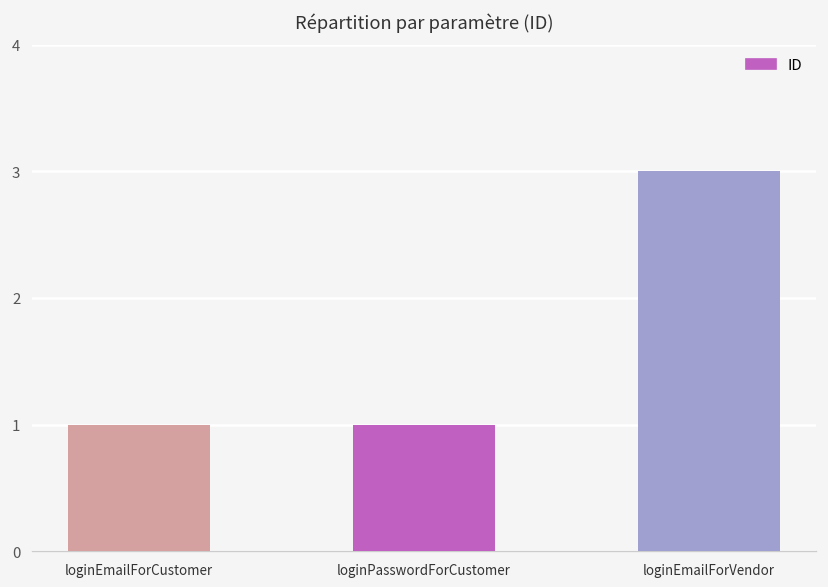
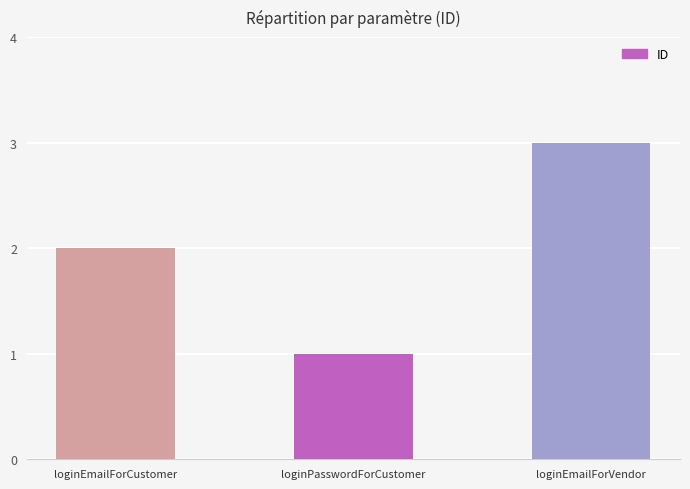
  {
-   "loginEmailForCustomer": 1,
+   "loginEmailForCustomer": 2,
    "loginPasswordForCustomer": 1,
    "loginEmailForVendor": 3
  }
